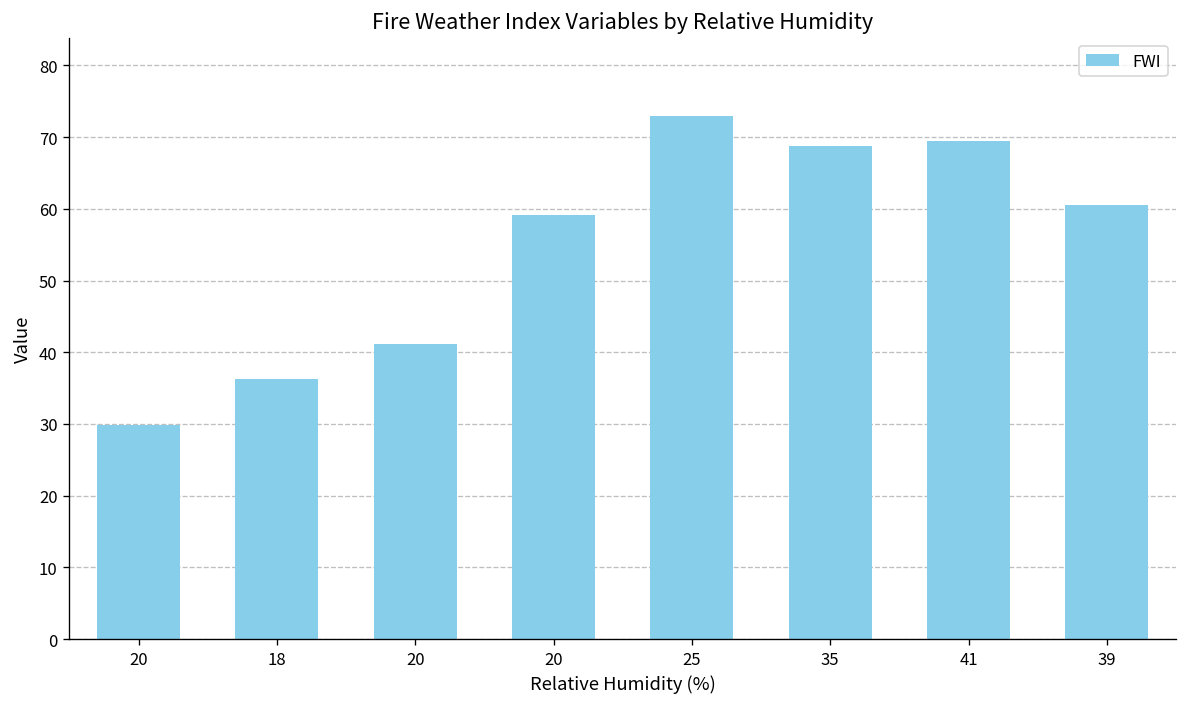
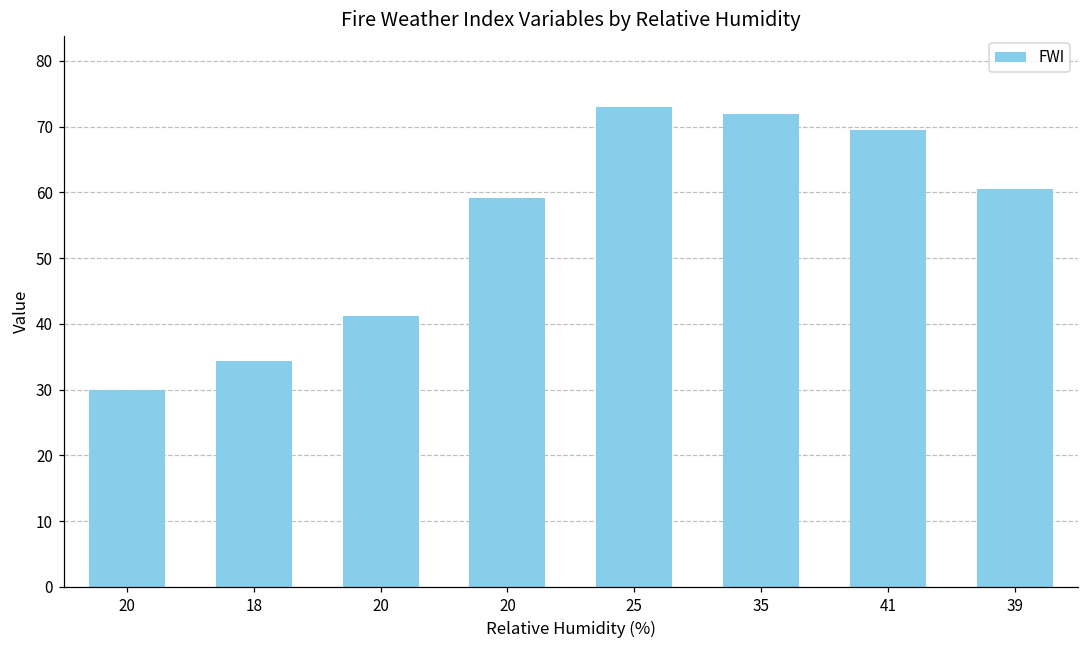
  {
-   "18": 36,
+   "18": 34,
    "25": 73,
-   "35": 69,
+   "35": 72,
    "41": 69,
    "39": 61
  }
